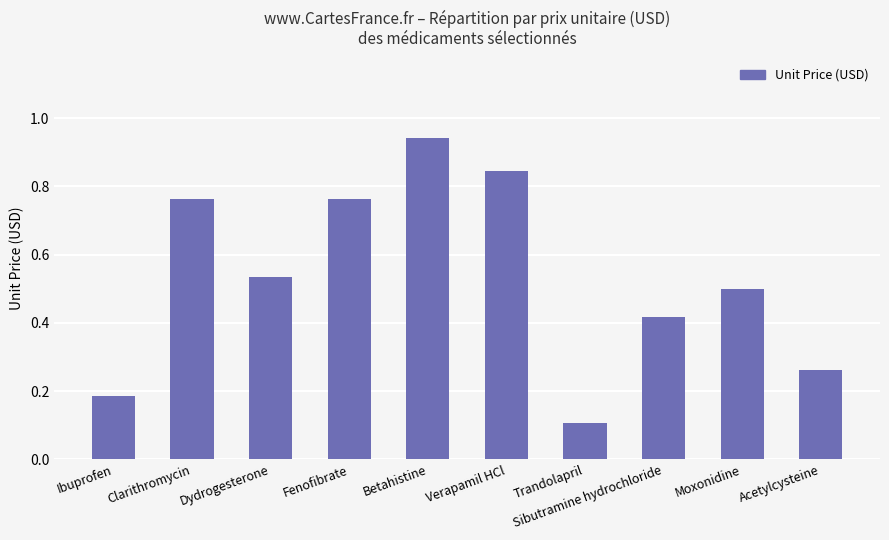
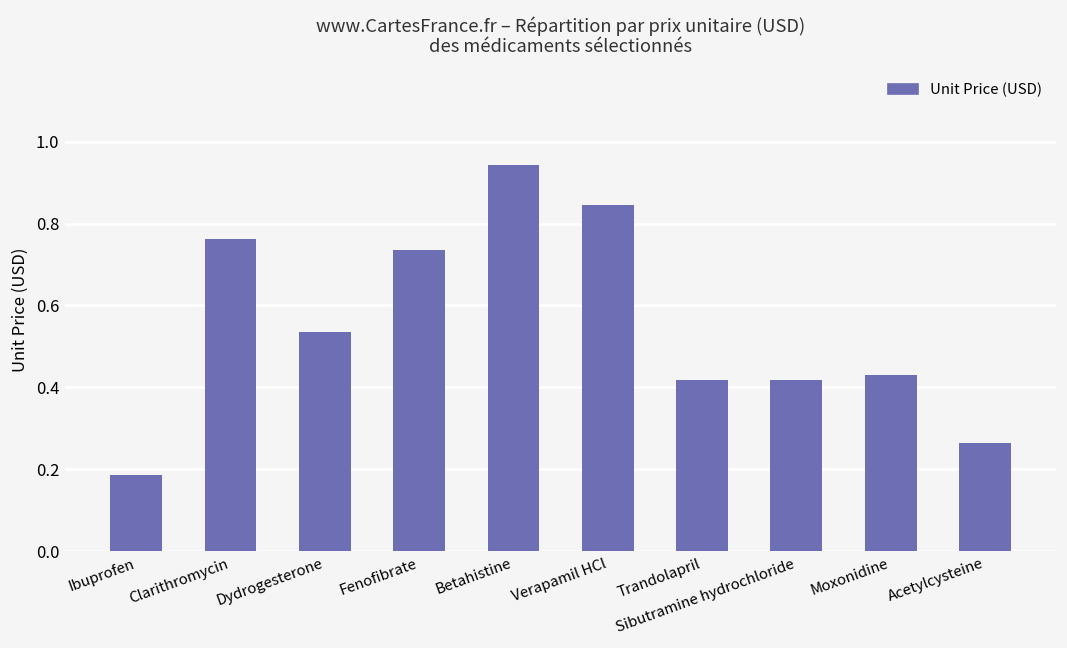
  {
    "Ibuprofen": 0.19,
    "Clarithromycin": 0.76,
    "Dydrogesterone": 0.54,
-   "Fenofibrate": 0.76,
+   "Fenofibrate": 0.74,
    "Betahistine": 0.94,
    "Verapamil HCl": 0.85,
-   "Trandolapril": 0.11,
+   "Trandolapril": 0.42,
    "Sibutramine hydrochloride": 0.42,
-   "Moxonidine": 0.50,
+   "Moxonidine": 0.43,
    "Acetylcysteine": 0.26
  }
